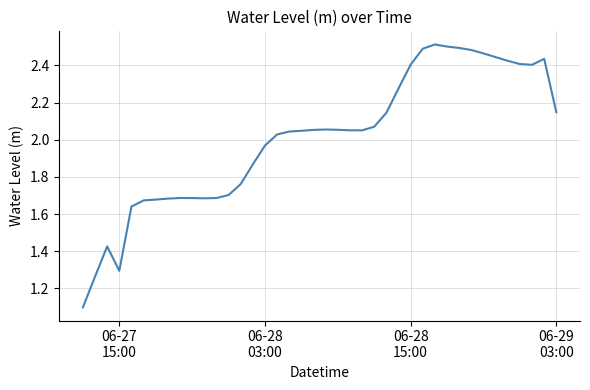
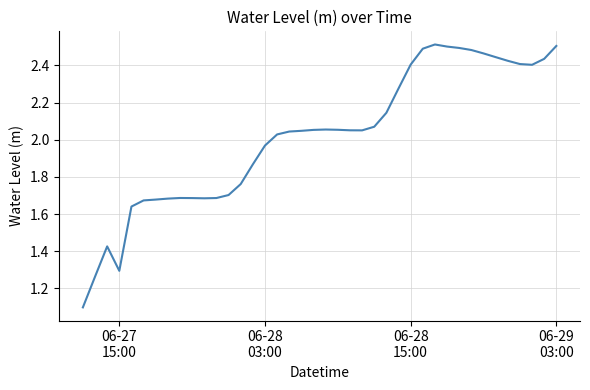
  {
    "06-27 15:00": 1.29,
    "06-28 03:00": 1.97,
    "06-28 15:00": 2.40,
-   "06-29 03:00": 2.15
+   "06-29 03:00": 2.51
  }
